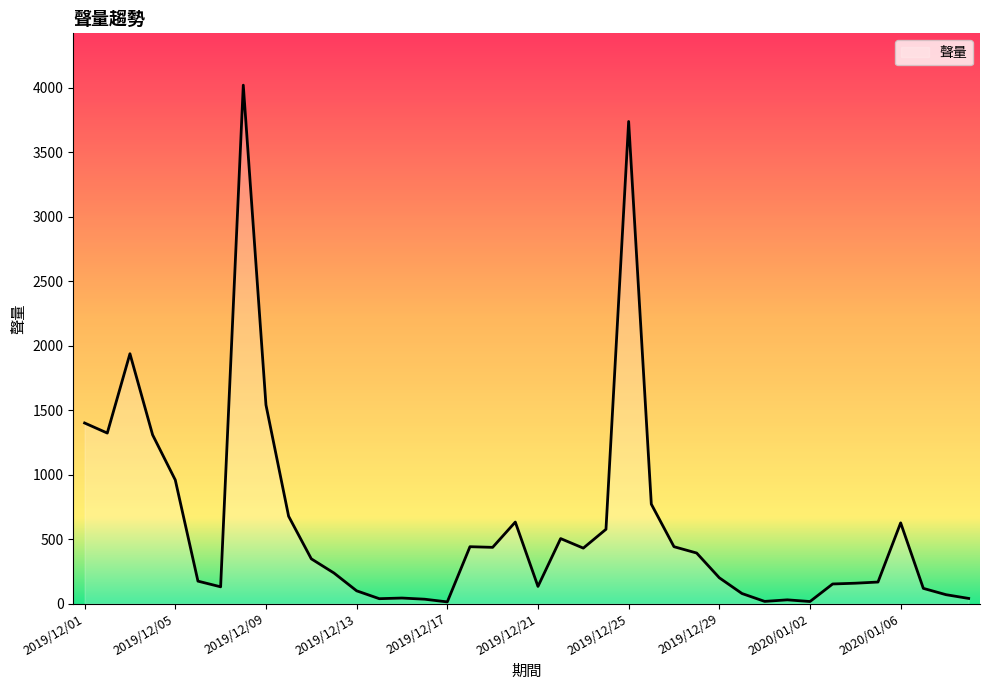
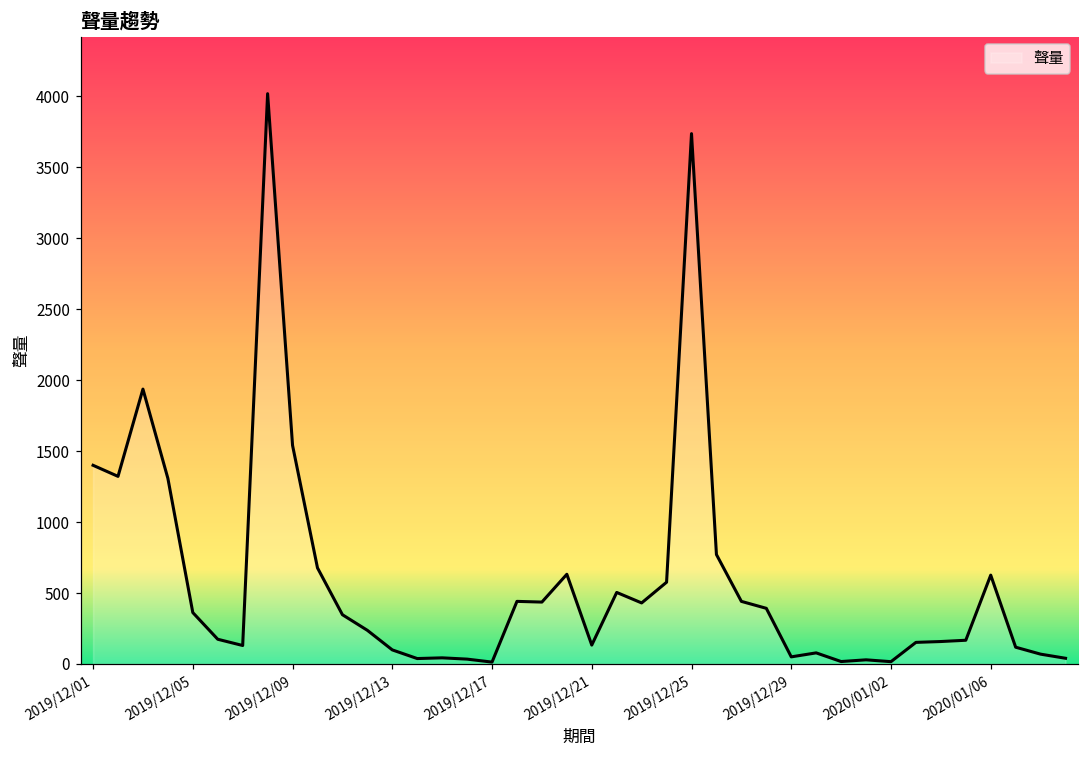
  {
    "2019/12/01": 1400,
-   "2019/12/05": 960,
+   "2019/12/05": 360,
    "2019/12/09": 1540,
    "2019/12/13": 100,
    "2019/12/17": 10,
    "2019/12/21": 130,
    "2019/12/25": 3740,
-   "2019/12/29": 200,
+   "2019/12/29": 50,
    "2020/01/02": 20,
    "2020/01/06": 630
  }
